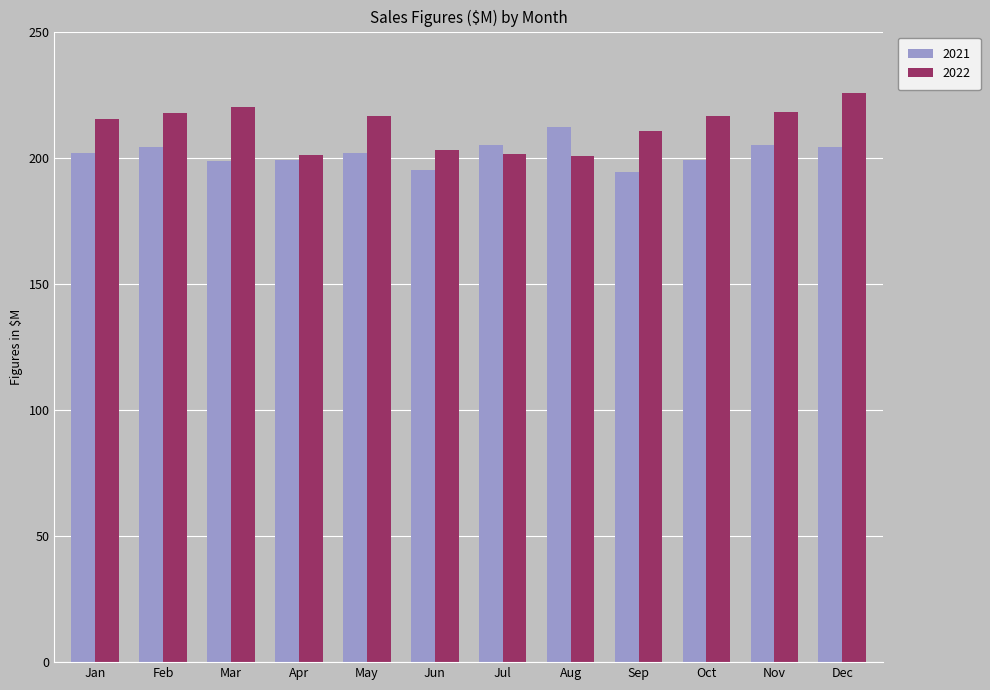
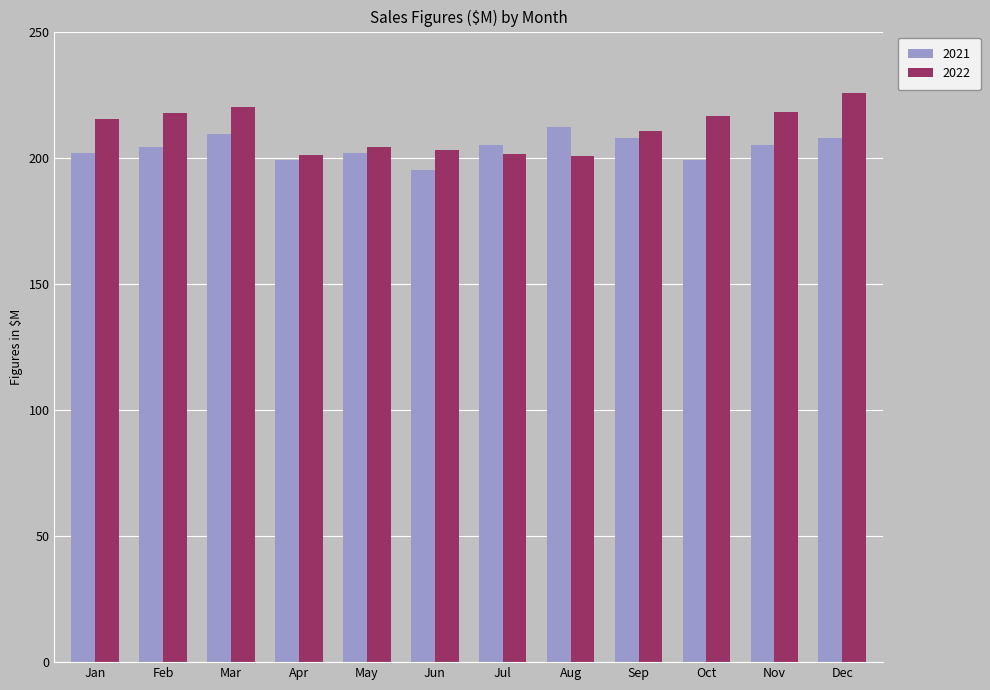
  {
    "2021": {
      "Jan": 202,
      "Feb": 204,
-     "Mar": 199,
+     "Mar": 209,
      "Apr": 199,
      "May": 202,
      "Jun": 195,
      "Jul": 205,
      "Aug": 212,
-     "Sep": 194,
+     "Sep": 208,
      "Oct": 199,
      "Nov": 205,
-     "Dec": 204
+     "Dec": 208
    },
    "2022": {
      "Jan": 215,
      "Feb": 218,
      "Mar": 220,
      "Apr": 201,
-     "May": 217,
+     "May": 204,
      "Jun": 203,
      "Jul": 202,
      "Aug": 201,
      "Sep": 211,
      "Oct": 216,
      "Nov": 218,
      "Dec": 226
    }
  }
